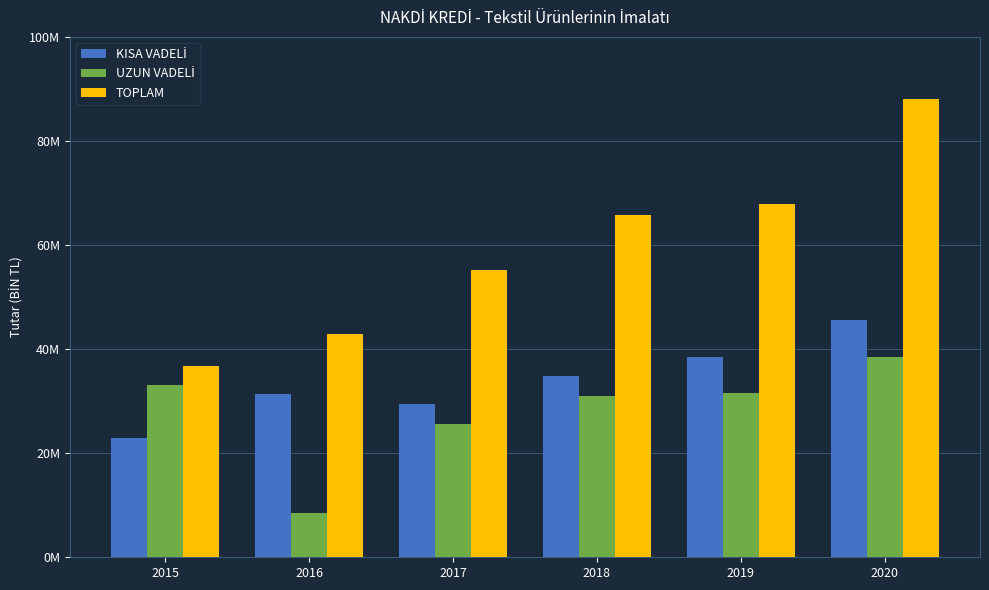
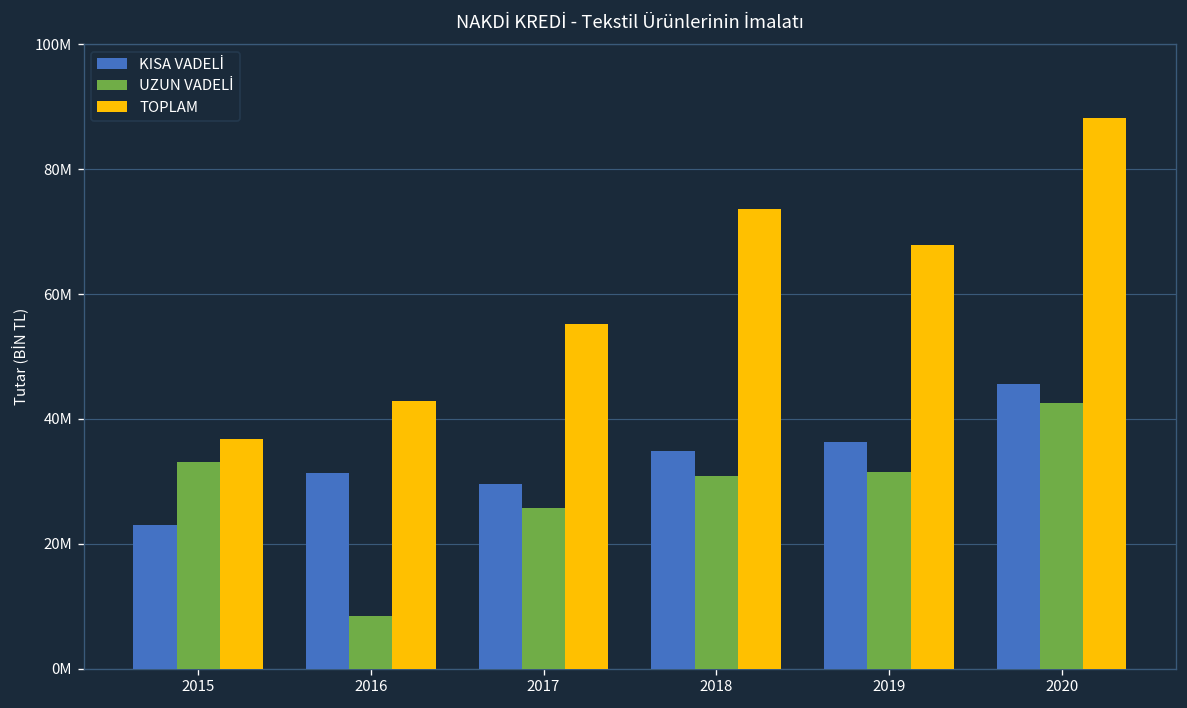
  {
    "KISA VADELİ": {
      "2015": 23000000,
      "2016": 31000000,
      "2017": 30000000,
      "2018": 35000000,
-     "2019": 38000000,
+     "2019": 36000000,
      "2020": 46000000
    },
    "UZUN VADELİ": {
      "2015": 33000000,
      "2016": 8000000,
      "2017": 26000000,
      "2018": 31000000,
      "2019": 32000000,
-     "2020": 39000000
+     "2020": 43000000
    },
    "TOPLAM": {
      "2015": 37000000,
      "2016": 43000000,
      "2017": 55000000,
-     "2018": 66000000,
+     "2018": 74000000,
      "2019": 68000000,
      "2020": 88000000
    }
  }
